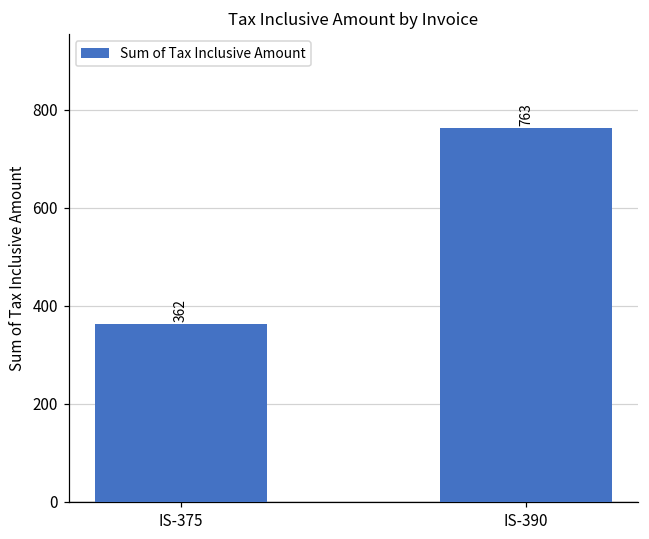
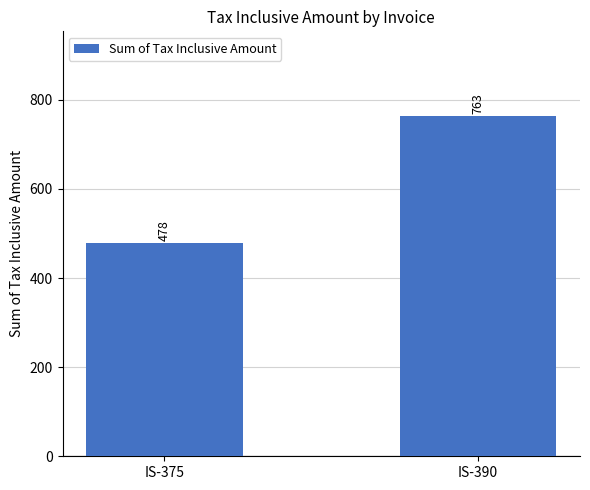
  {
-   "IS-375": 362,
+   "IS-375": 478,
    "IS-390": 763
  }
